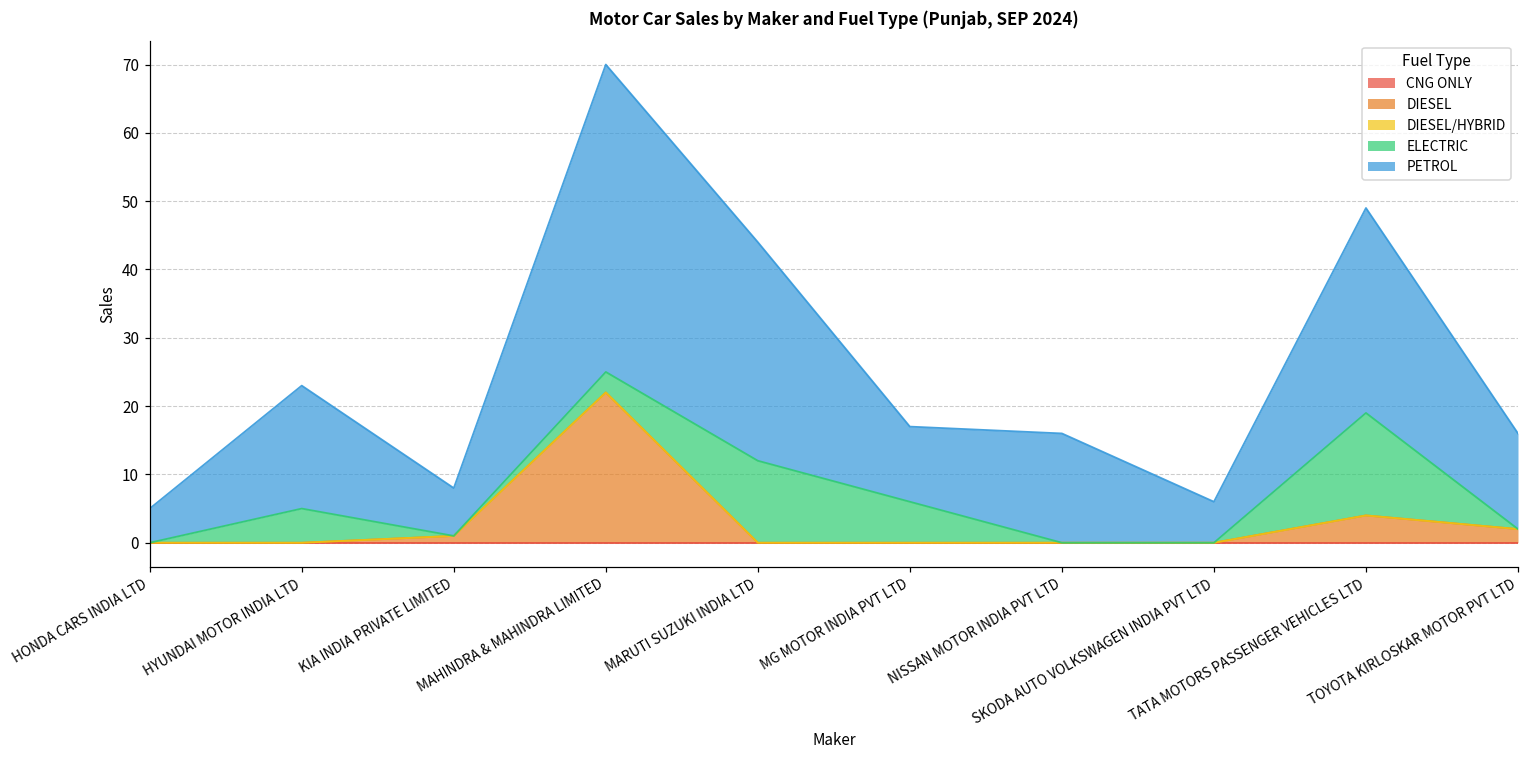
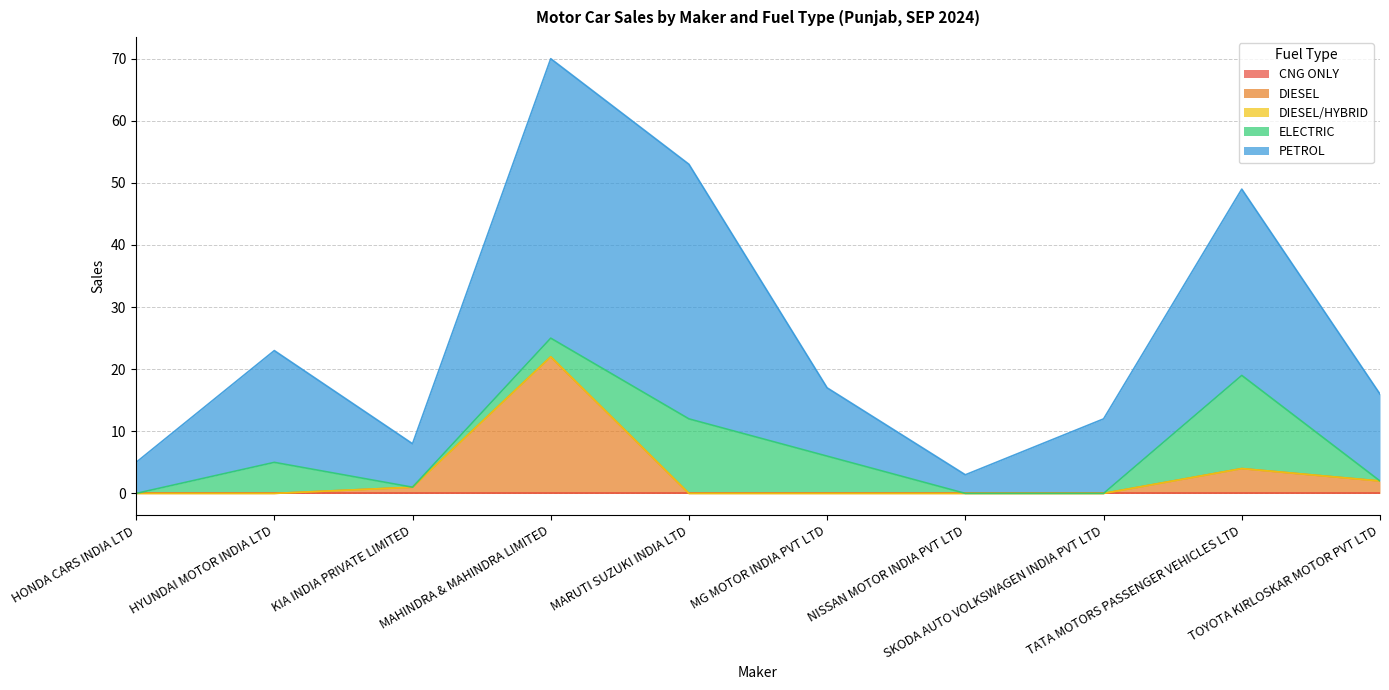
  {
    "CNG ONLY": {
      "KIA INDIA PRIVATE LIMITED": 0,
      "MAHINDRA & MAHINDRA LIMITED": 0,
      "TATA MOTORS PASSENGER VEHICLES LTD": 0,
      "TOYOTA KIRLOSKAR MOTOR PVT LTD": 0
    },
    "DIESEL/HYBRID": {
      "MAHINDRA & MAHINDRA LIMITED": 22,
      "TATA MOTORS PASSENGER VEHICLES LTD": 4
    },
    "ELECTRIC": {
      "HYUNDAI MOTOR INDIA LTD": 5,
      "MAHINDRA & MAHINDRA LIMITED": 3,
      "MARUTI SUZUKI INDIA LTD": 12,
      "MG MOTOR INDIA PVT LTD": 6,
      "TATA MOTORS PASSENGER VEHICLES LTD": 15
    },
    "PETROL": {
      "HONDA CARS INDIA LTD": 5,
      "HYUNDAI MOTOR INDIA LTD": 18,
      "KIA INDIA PRIVATE LIMITED": 7,
      "MAHINDRA & MAHINDRA LIMITED": 45,
-     "MARUTI SUZUKI INDIA LTD": 32,
+     "MARUTI SUZUKI INDIA LTD": 41,
      "MG MOTOR INDIA PVT LTD": 11,
-     "NISSAN MOTOR INDIA PVT LTD": 16,
-     "SKODA AUTO VOLKSWAGEN INDIA PVT LTD": 6,
+     "NISSAN MOTOR INDIA PVT LTD": 3,
+     "SKODA AUTO VOLKSWAGEN INDIA PVT LTD": 12,
      "TATA MOTORS PASSENGER VEHICLES LTD": 30,
      "TOYOTA KIRLOSKAR MOTOR PVT LTD": 14
    }
  }
